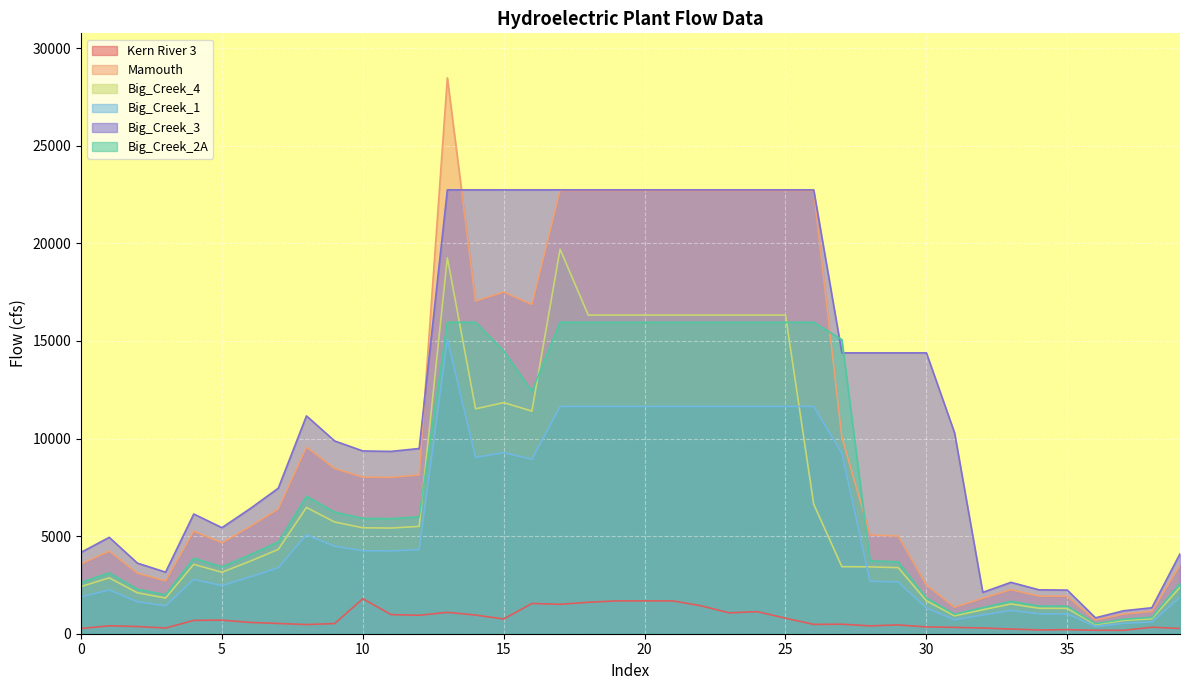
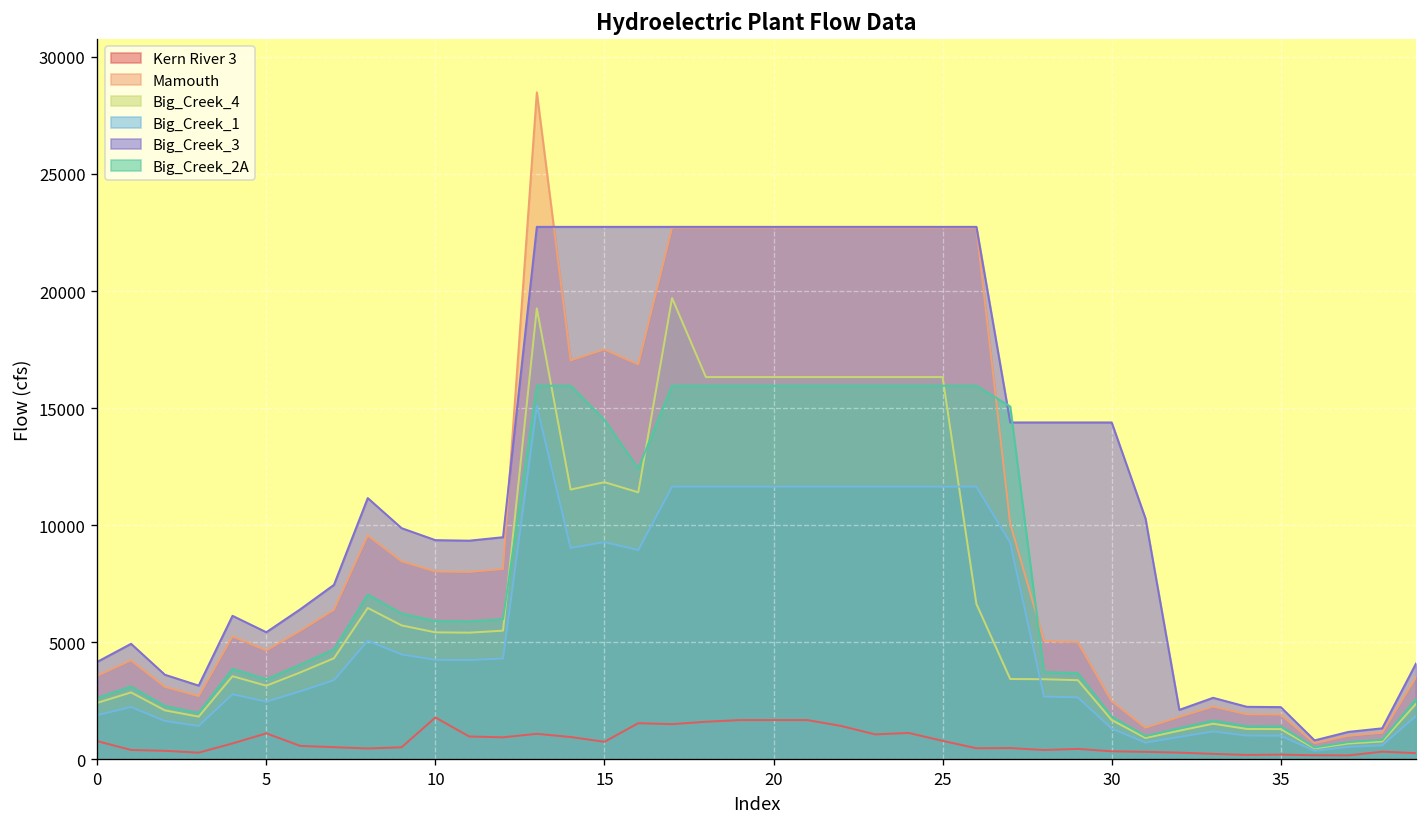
  {
    "Kern River 3": {
-     "0": 300,
-     "5": 700,
+     "0": 800,
+     "5": 1100,
      "10": 1800,
      "15": 800,
      "20": 1700,
      "25": 800,
      "30": 300,
      "35": 200
    },
    "Big_Creek_3": {
      "0": 4200,
      "5": 5400,
      "10": 9400,
      "15": 22700,
      "30": 14400,
      "35": 2200
    }
  }
